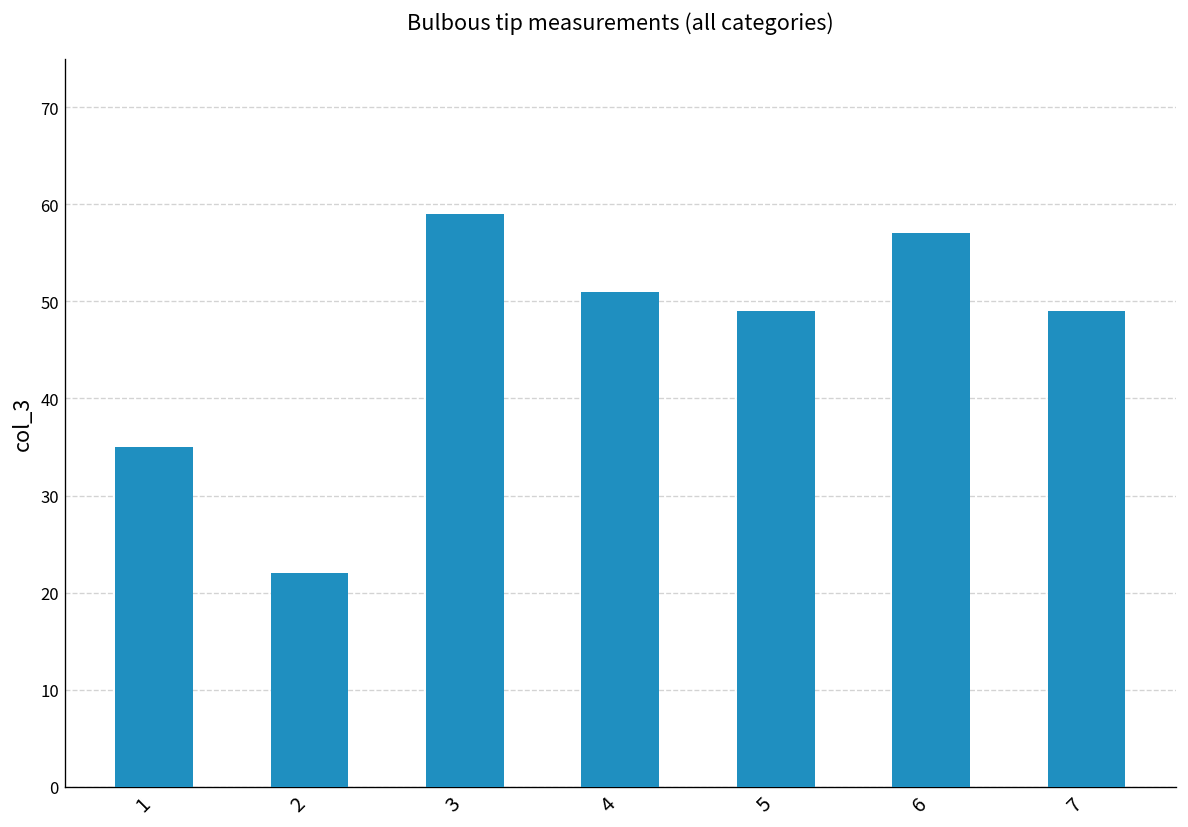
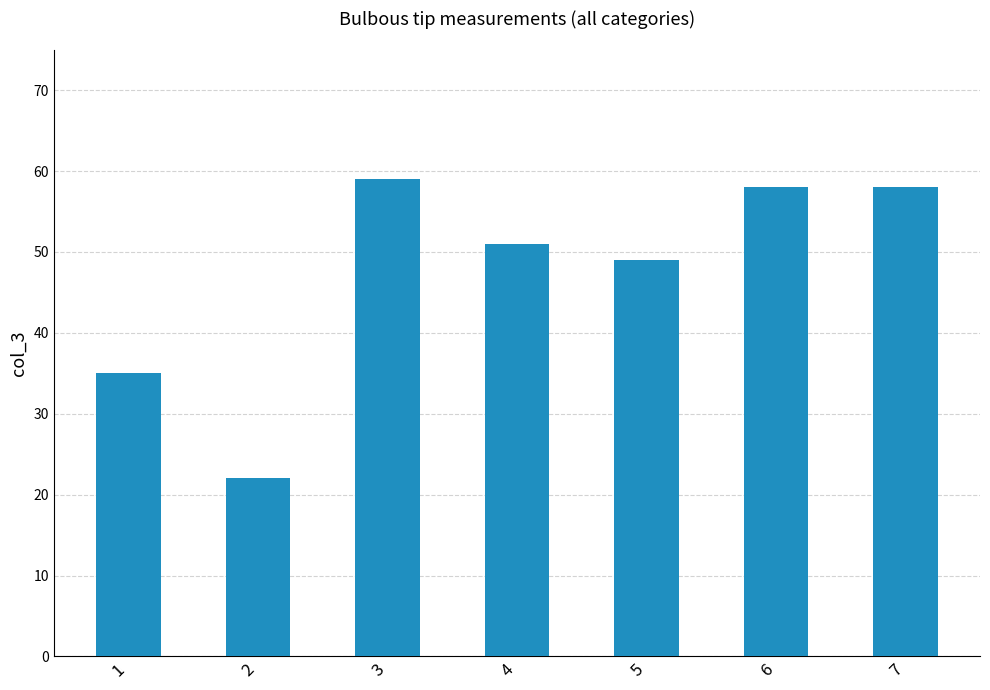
  {
    "1": 35,
    "2": 22,
    "3": 59,
    "4": 51,
    "5": 49,
-   "6": 57,
-   "7": 49
+   "6": 58,
+   "7": 58
  }
